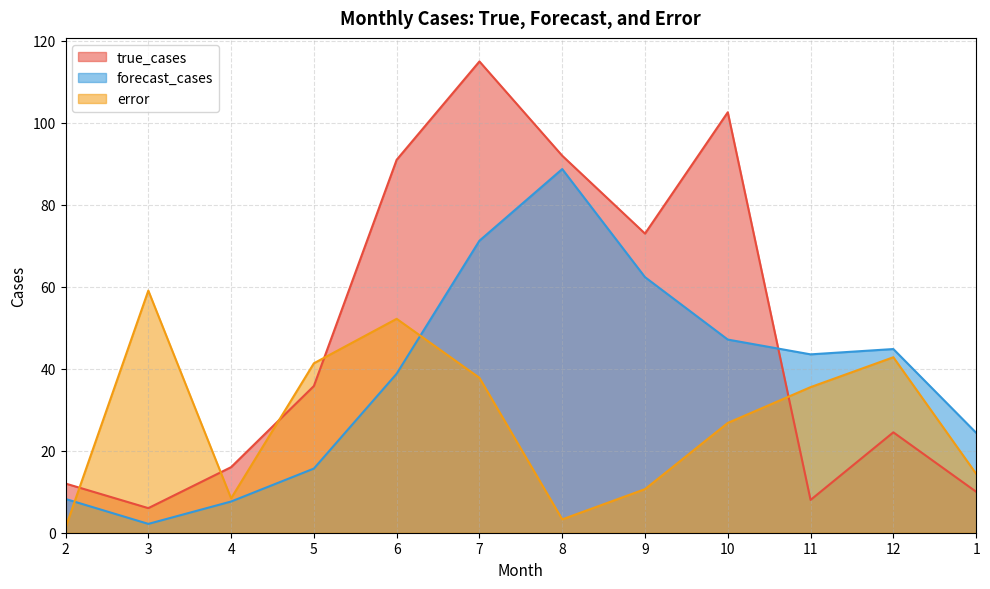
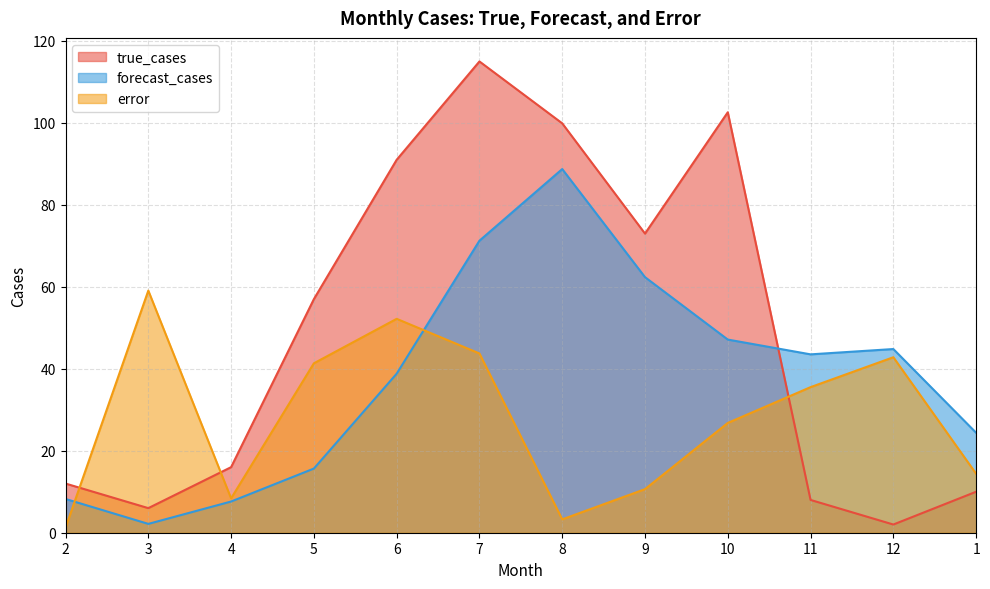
  {
    "true_cases": {
      "2": 12,
      "3": 6,
      "4": 16,
-     "5": 36,
+     "5": 57,
      "6": 91,
      "7": 115,
-     "8": 92,
+     "8": 100,
      "9": 73,
      "10": 103,
      "11": 8,
-     "12": 25,
+     "12": 2,
      "1": 10
    },
    "forecast_cases": {
      "2": 8,
      "3": 2,
      "4": 8,
      "5": 16,
      "6": 39,
      "7": 71,
      "8": 89,
      "9": 62,
      "10": 47,
      "11": 44,
      "12": 45,
      "1": 24
    },
    "error": {
      "2": 1,
      "3": 59,
      "4": 8,
      "5": 41,
      "6": 52,
-     "7": 38,
+     "7": 44,
      "8": 3,
      "9": 11,
      "10": 27,
      "11": 36,
      "12": 43,
      "1": 14
    }
  }
